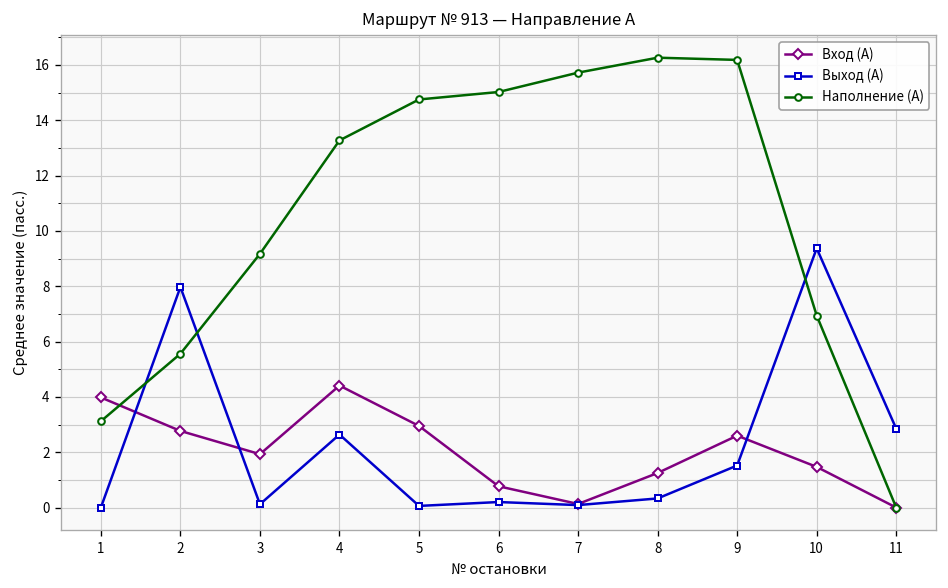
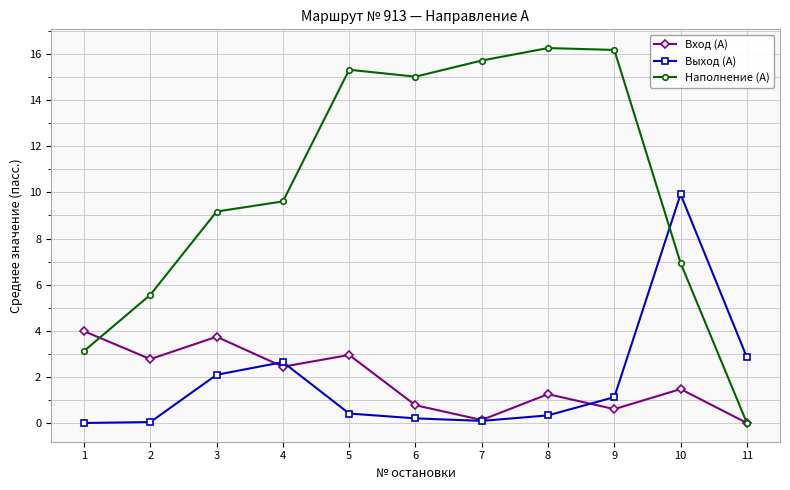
  {
    "Вход (А)": {
      "1": 4.0,
      "2": 2.8,
-     "3": 1.9,
-     "4": 4.4,
+     "3": 3.7,
+     "4": 2.4,
      "5": 3.0,
      "6": 0.8,
      "8": 1.3,
-     "9": 2.6,
+     "9": 0.6,
      "10": 1.5
    },
    "Выход (А)": {
      "1": 0.0,
-     "2": 8.0,
-     "3": 0.1,
+     "2": 0.0,
+     "3": 2.1,
      "4": 2.6,
-     "5": 0.1,
+     "5": 0.4,
      "6": 0.2,
      "8": 0.3,
-     "9": 1.5,
-     "10": 9.4,
+     "9": 1.1,
+     "10": 9.9,
      "11": 2.9
    },
    "Наполнение (А)": {
      "1": 3.1,
      "2": 5.6,
      "3": 9.2,
-     "4": 13.3,
-     "5": 14.8,
+     "4": 9.6,
+     "5": 15.3,
      "6": 15.0,
      "7": 15.7,
      "8": 16.3,
      "9": 16.2,
      "10": 6.9
    }
  }
